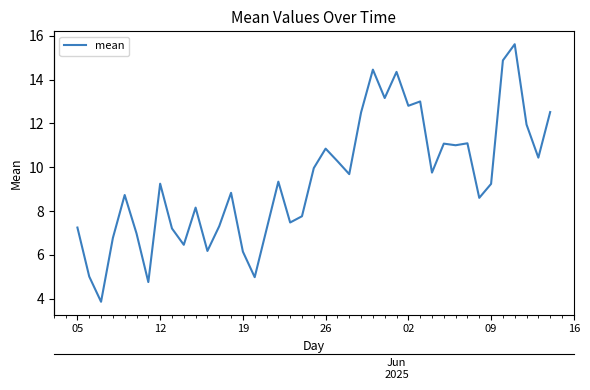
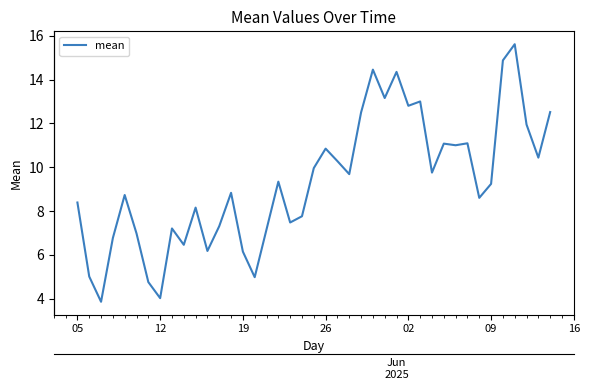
  {
-   "05": 7.2,
-   "12": 9.2,
+   "05": 8.4,
+   "12": 4.0,
    "19": 6.2,
    "26": 10.8,
    "Jun 2025": 14.4,
    "02": 12.8,
    "09": 9.2
  }
